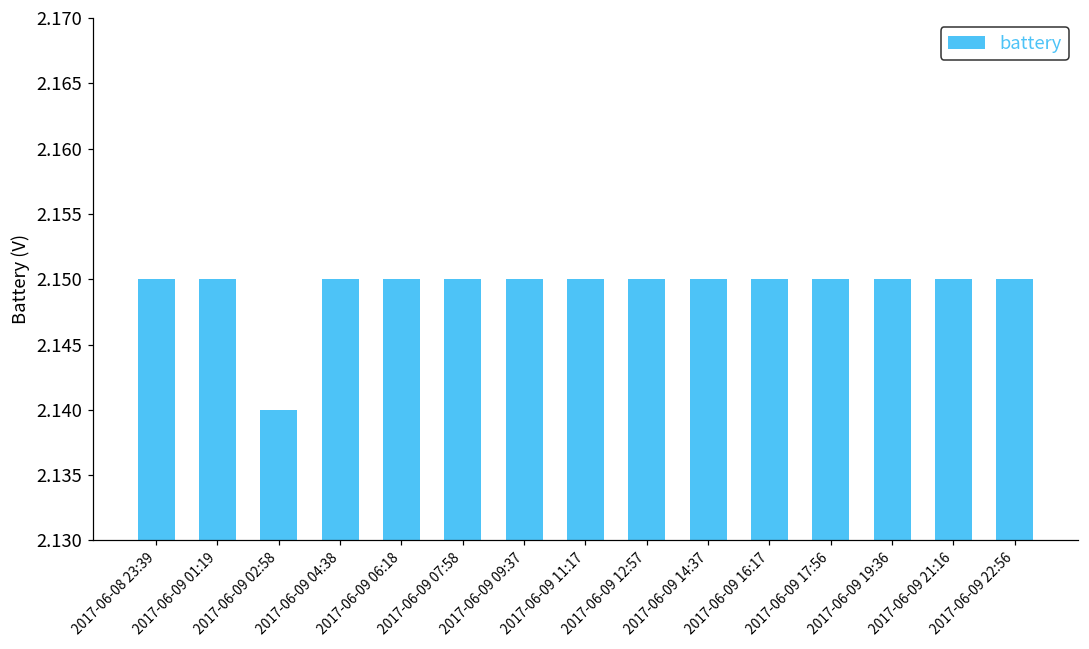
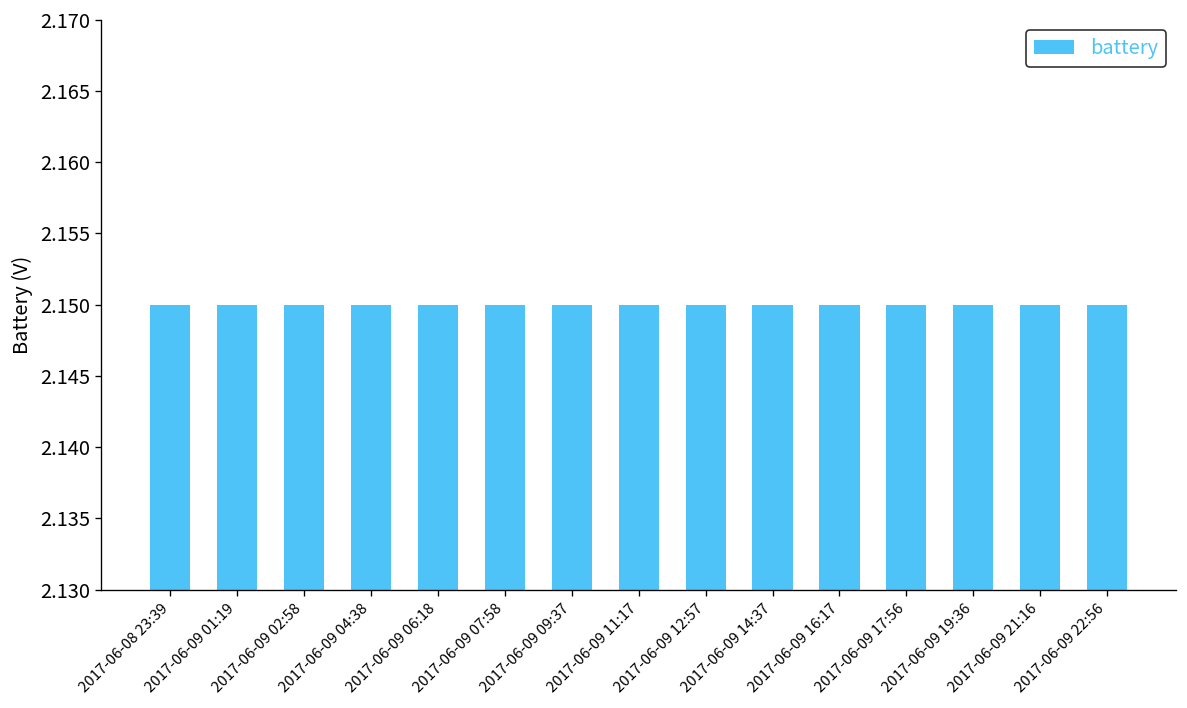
  {
    "2017-06-08 23:39": 2.15,
    "2017-06-09 01:19": 2.15,
-   "2017-06-09 02:58": 2.14,
+   "2017-06-09 02:58": 2.15,
    "2017-06-09 04:38": 2.15,
    "2017-06-09 06:18": 2.15,
    "2017-06-09 07:58": 2.15,
    "2017-06-09 09:37": 2.15,
    "2017-06-09 11:17": 2.15,
    "2017-06-09 12:57": 2.15,
    "2017-06-09 14:37": 2.15,
    "2017-06-09 16:17": 2.15,
    "2017-06-09 17:56": 2.15,
    "2017-06-09 19:36": 2.15,
    "2017-06-09 21:16": 2.15,
    "2017-06-09 22:56": 2.15
  }
